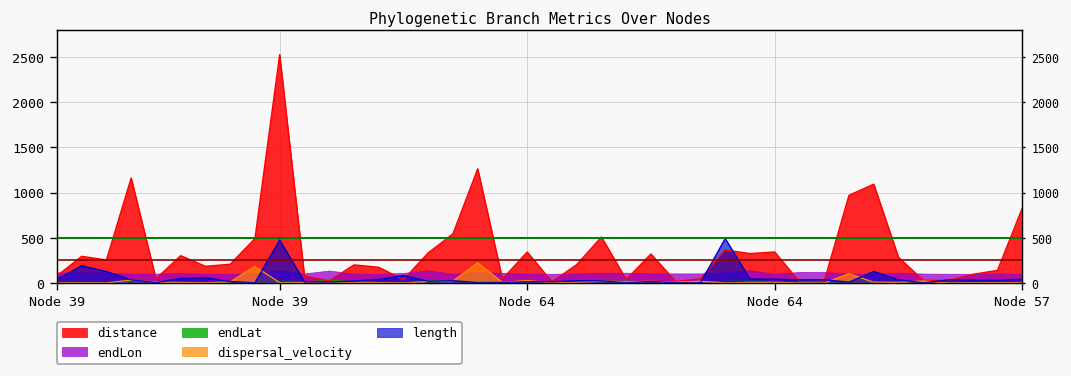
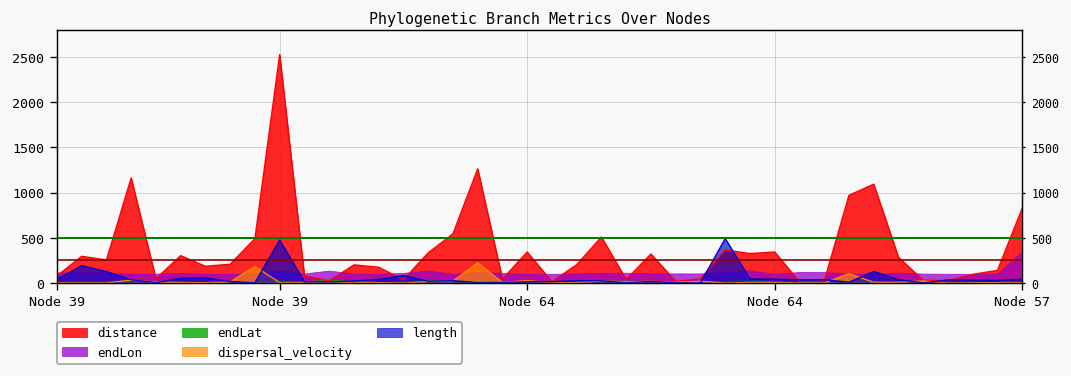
  {
    "distance": {
      "Node 57": 800
    },
    "endLon": {
-     "Node 57": 100
+     "Node 57": 400
    }
  }
